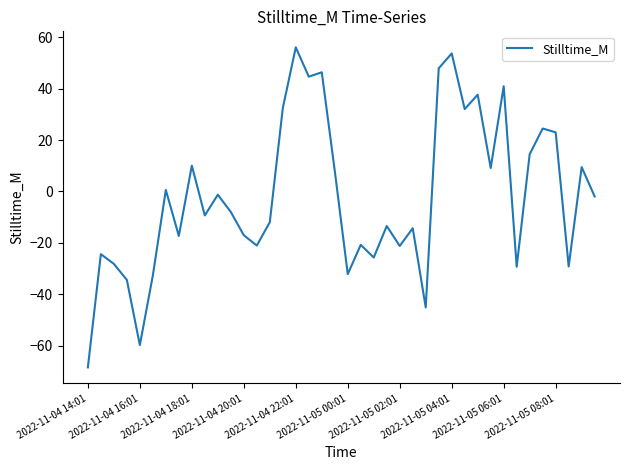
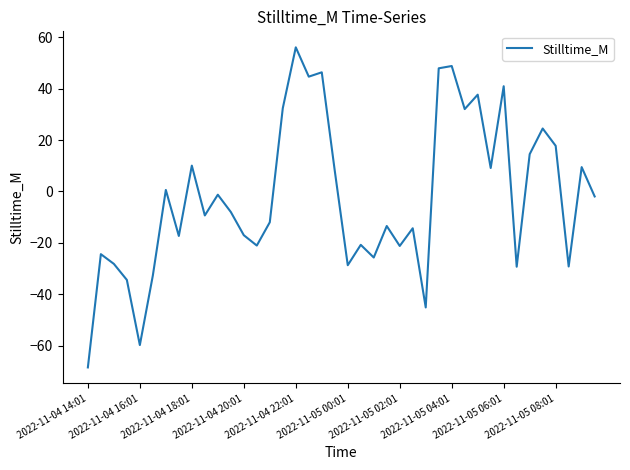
  {
    "2022-11-04 14:01": -68,
    "2022-11-04 16:01": -60,
    "2022-11-04 18:01": 10,
    "2022-11-04 20:01": -17,
    "2022-11-04 22:01": 56,
-   "2022-11-05 00:01": -32,
+   "2022-11-05 00:01": -29,
    "2022-11-05 02:01": -21,
-   "2022-11-05 04:01": 54,
+   "2022-11-05 04:01": 49,
    "2022-11-05 06:01": 41,
-   "2022-11-05 08:01": 23
+   "2022-11-05 08:01": 18
  }
